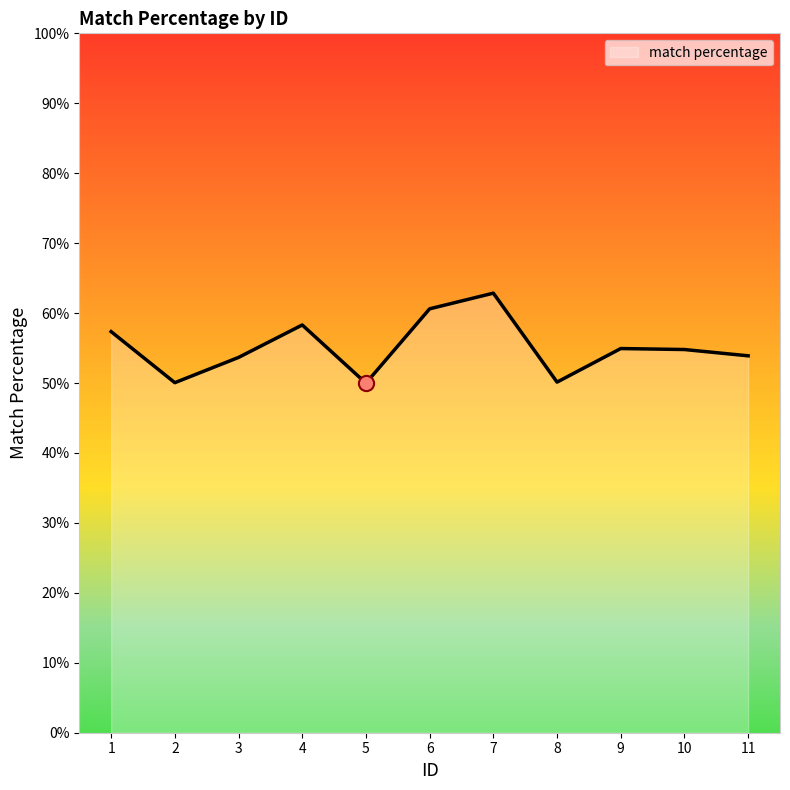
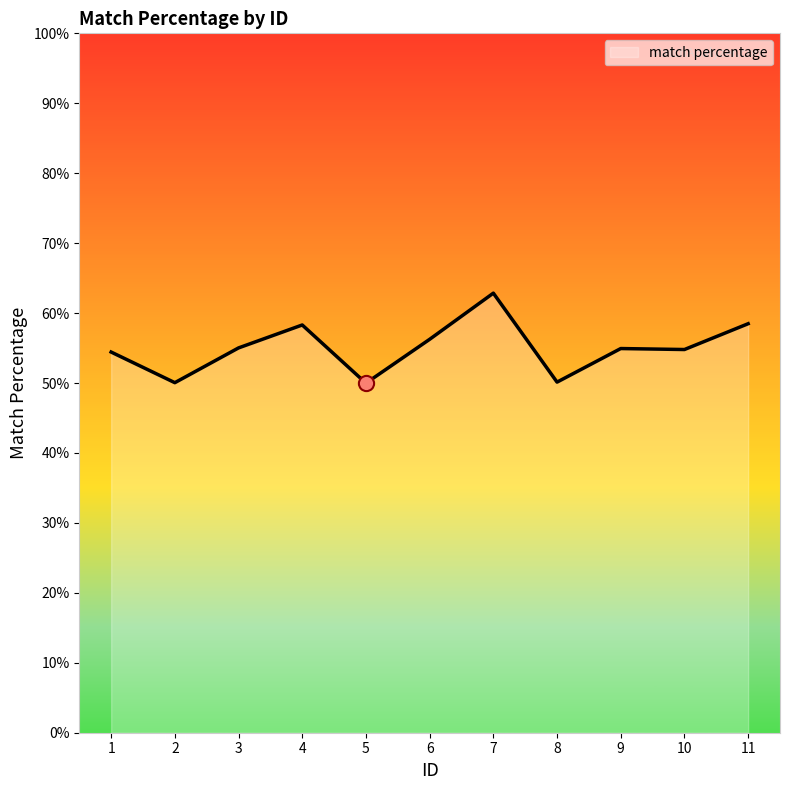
  {
    "match percentage": {
-     "1": "57%",
+     "1": "54%",
      "2": "50%",
-     "3": "54%",
+     "3": "55%",
      "4": "58%",
-     "6": "61%",
+     "6": "56%",
      "7": "63%",
      "8": "50%",
      "9": "55%",
      "10": "55%",
-     "11": "54%"
+     "11": "58%"
    }
  }
